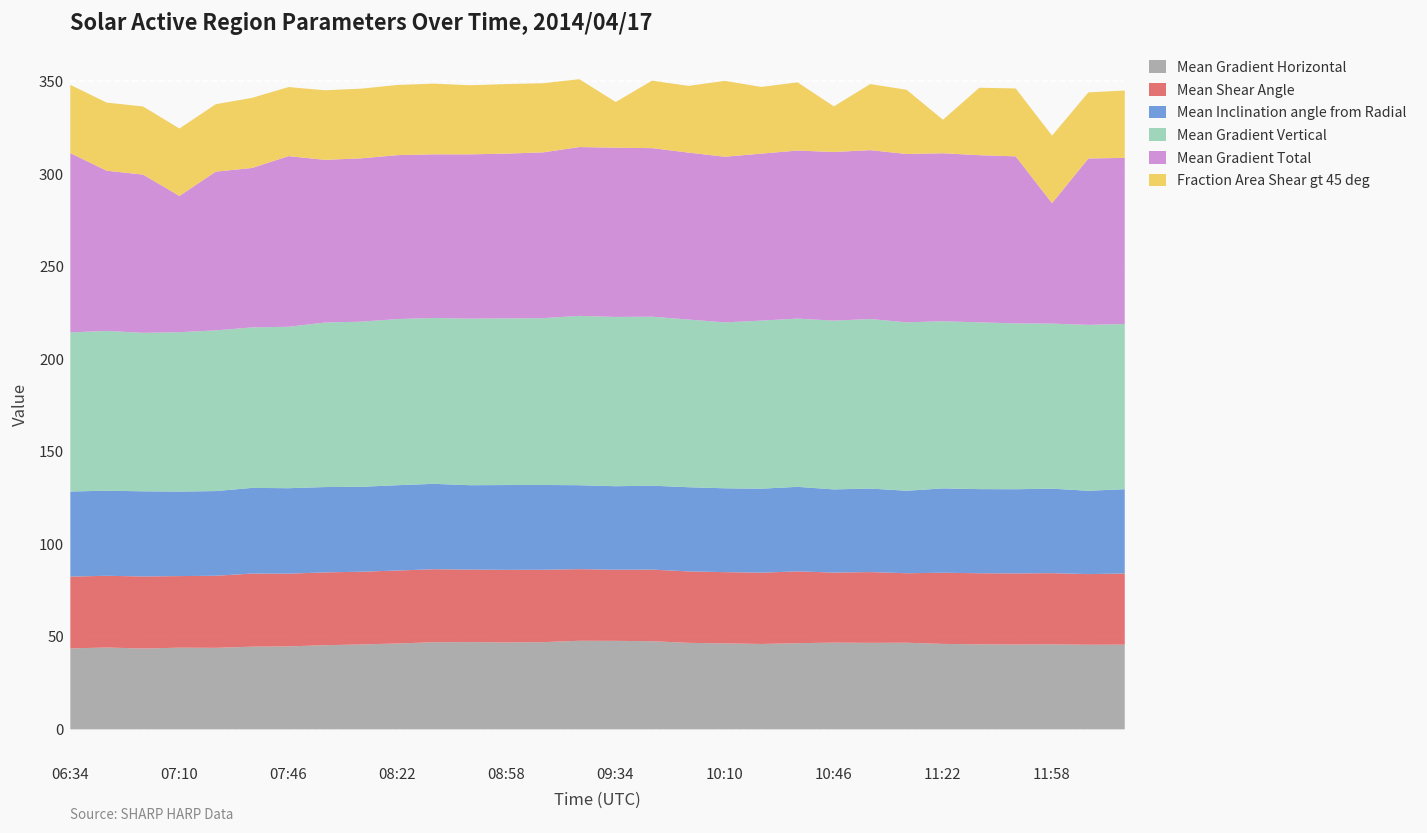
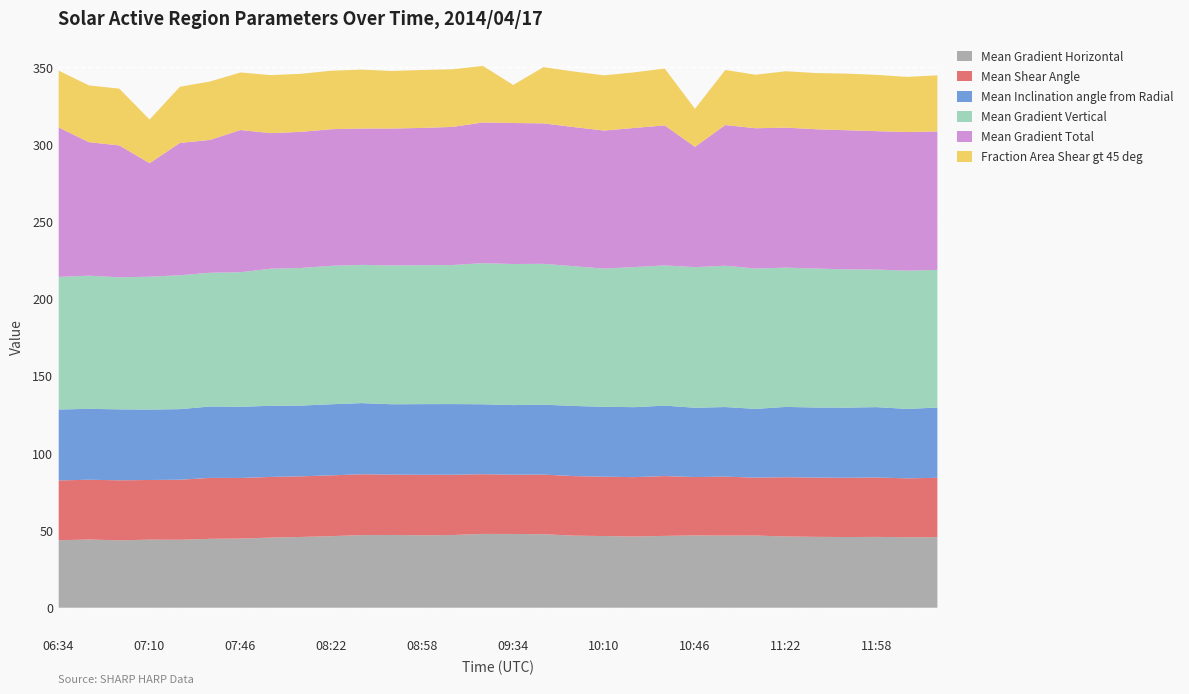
  {
    "Mean Shear Angle": {
      "06:34": 39,
      "07:10": 39,
      "07:46": 39,
      "08:22": 39,
      "08:58": 39,
      "09:34": 38,
      "10:10": 38,
      "10:46": 38,
      "11:22": 38,
      "11:58": 38
    },
    "Mean Inclination angle from Radial": {
      "06:34": 46,
      "07:10": 46,
      "07:46": 46,
      "08:22": 46,
      "08:58": 46,
      "09:34": 45,
      "10:10": 45,
      "10:46": 45,
      "11:22": 46,
      "11:58": 46
    },
    "Mean Gradient Total": {
      "06:34": 97,
      "07:10": 74,
      "07:46": 92,
      "08:22": 89,
      "08:58": 89,
      "09:34": 91,
      "10:10": 89,
-     "10:46": 91,
+     "10:46": 78,
      "11:22": 91,
-     "11:58": 65
+     "11:58": 90
    },
    "Fraction Area Shear gt 45 deg": {
      "06:34": 37,
-     "07:10": 36,
+     "07:10": 28,
      "07:46": 37,
      "08:22": 38,
      "08:58": 38,
      "09:34": 25,
-     "10:10": 41,
+     "10:10": 36,
      "10:46": 25,
-     "11:22": 18,
+     "11:22": 37,
      "11:58": 36
    }
  }
